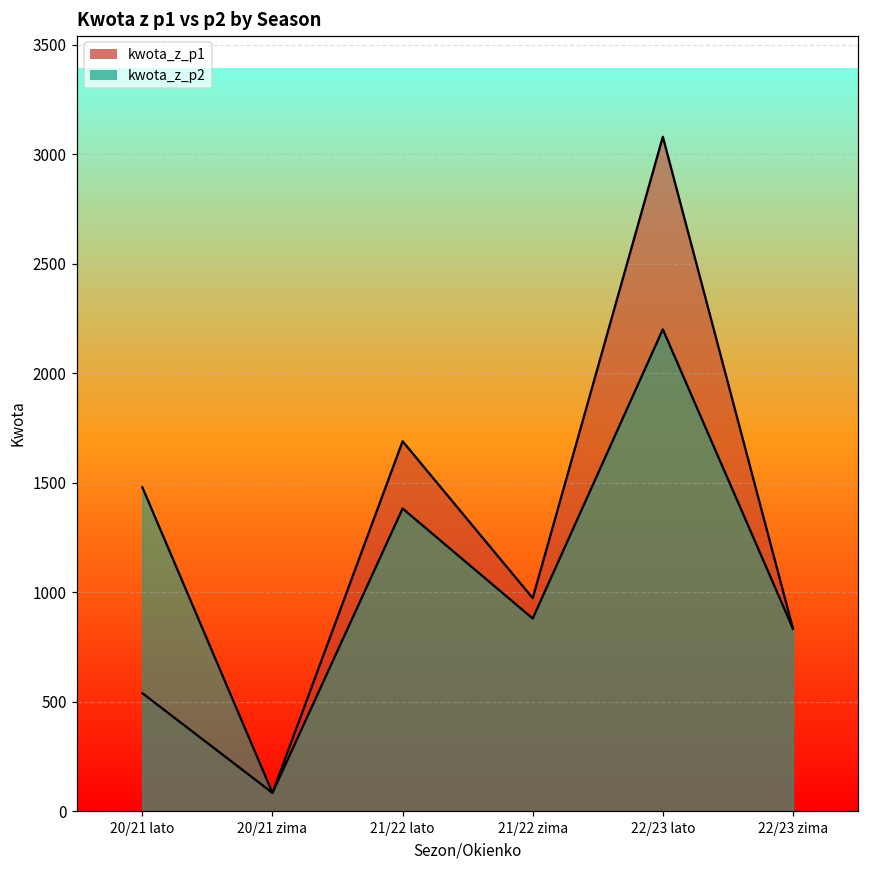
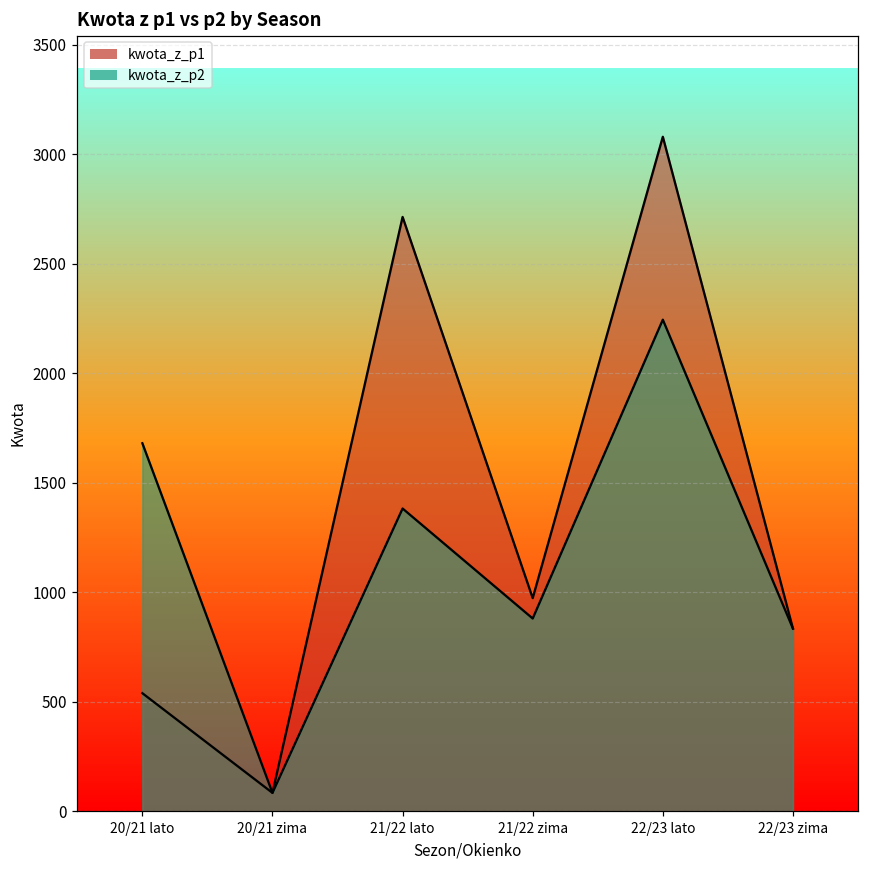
  {
    "kwota_z_p1": {
      "20/21 lato": 540,
-     "21/22 lato": 1690,
+     "21/22 lato": 2710,
      "21/22 zima": 970,
      "22/23 lato": 3080
    },
    "kwota_z_p2": {
-     "20/21 lato": 1480,
+     "20/21 lato": 1680,
      "21/22 lato": 1380,
      "21/22 zima": 880,
-     "22/23 lato": 2200
+     "22/23 lato": 2250
    }
  }
